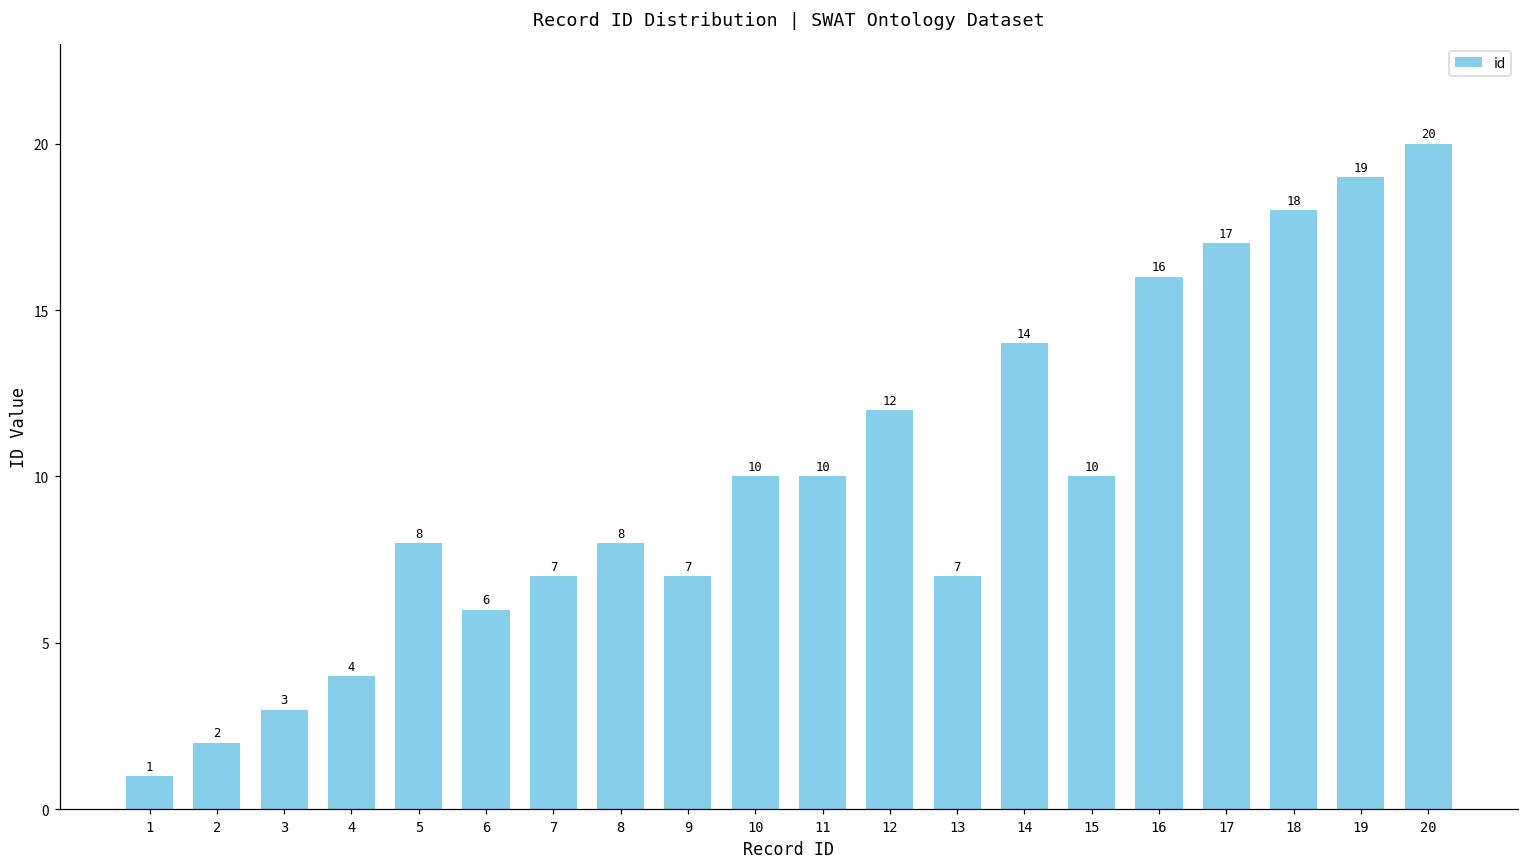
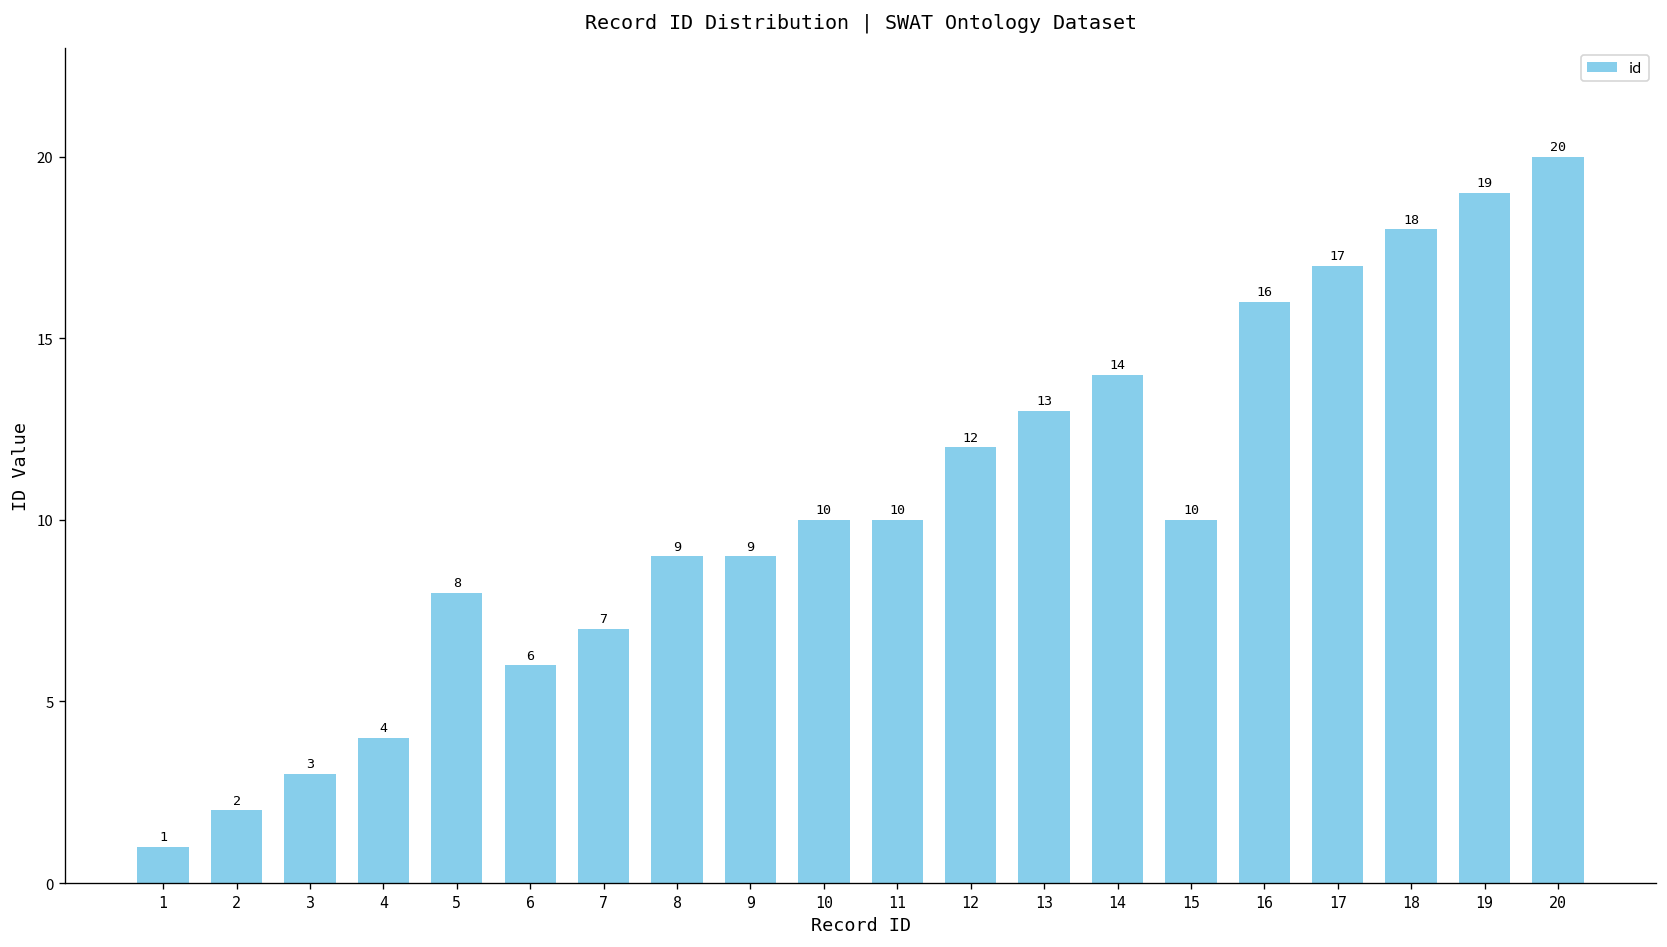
  {
    "1": 1,
    "2": 2,
    "3": 3,
    "4": 4,
    "5": 8,
    "6": 6,
    "7": 7,
-   "8": 8,
-   "9": 7,
+   "8": 9,
+   "9": 9,
    "10": 10,
    "11": 10,
    "12": 12,
-   "13": 7,
+   "13": 13,
    "14": 14,
    "15": 10,
    "16": 16,
    "17": 17,
    "18": 18,
    "19": 19,
    "20": 20
  }
